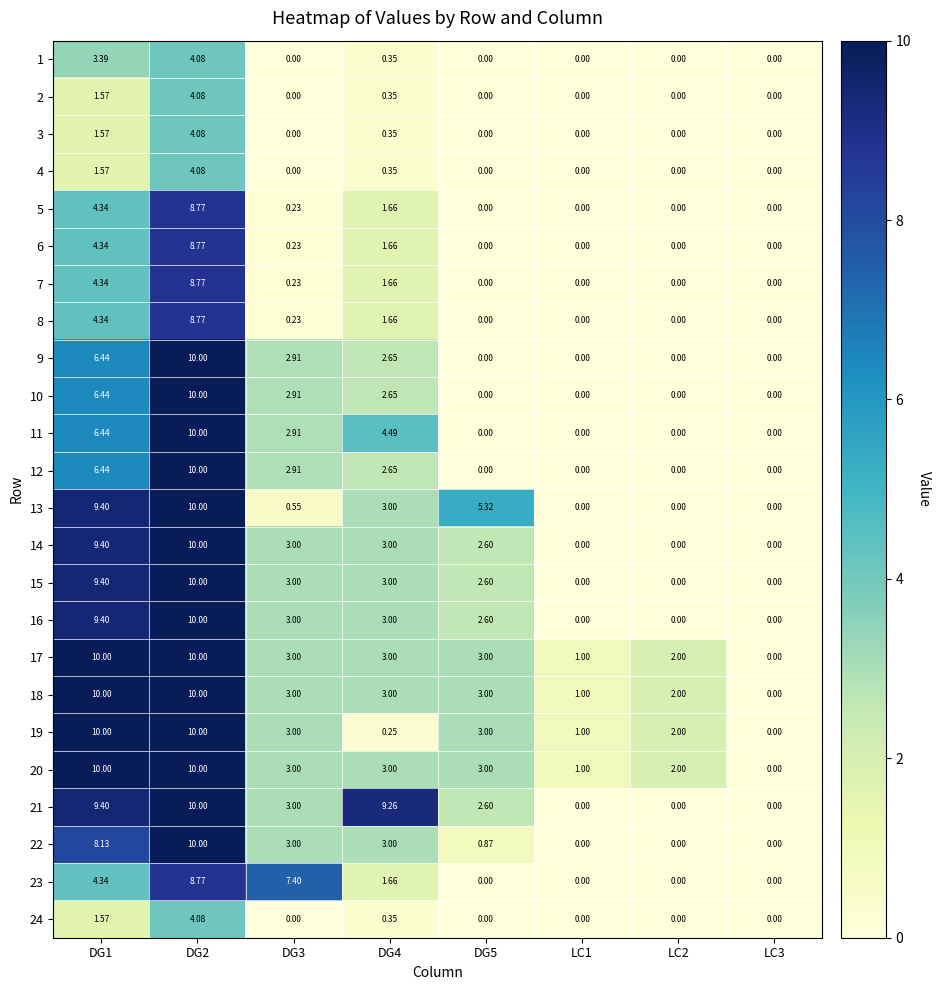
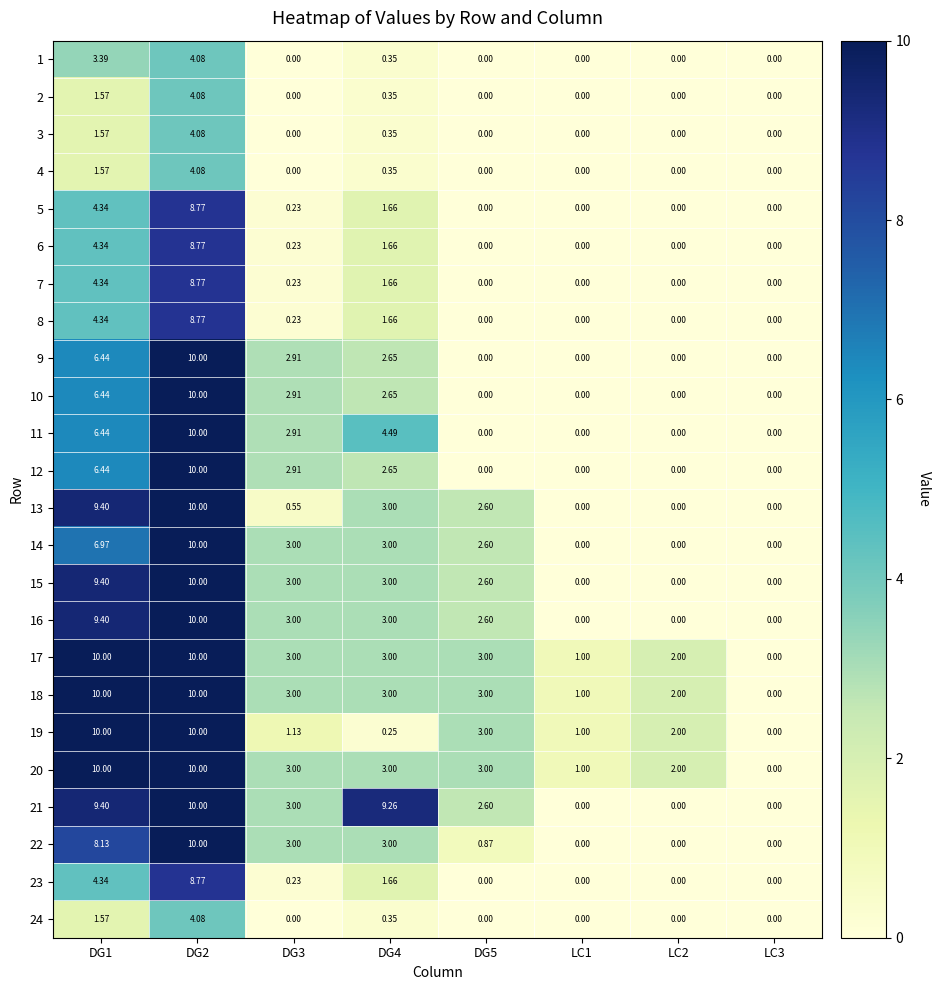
  {
    "1": {
      "DG1": 3.39,
      "DG2": 4.08,
      "DG3": 0.00,
      "DG4": 0.35,
      "DG5": 0.00,
      "LC1": 0.00,
      "LC2": 0.00,
      "LC3": 0.00
    },
    "2": {
      "DG1": 1.57,
      "DG2": 4.08,
      "DG3": 0.00,
      "DG4": 0.35,
      "DG5": 0.00,
      "LC1": 0.00,
      "LC2": 0.00,
      "LC3": 0.00
    },
    "3": {
      "DG1": 1.57,
      "DG2": 4.08,
      "DG3": 0.00,
      "DG4": 0.35,
      "DG5": 0.00,
      "LC1": 0.00,
      "LC2": 0.00,
      "LC3": 0.00
    },
    "4": {
      "DG1": 1.57,
      "DG2": 4.08,
      "DG3": 0.00,
      "DG4": 0.35,
      "DG5": 0.00,
      "LC1": 0.00,
      "LC2": 0.00,
      "LC3": 0.00
    },
    "5": {
      "DG1": 4.34,
      "DG2": 8.77,
      "DG3": 0.23,
      "DG4": 1.66,
      "DG5": 0.00,
      "LC1": 0.00,
      "LC2": 0.00,
      "LC3": 0.00
    },
    "6": {
      "DG1": 4.34,
      "DG2": 8.77,
      "DG3": 0.23,
      "DG4": 1.66,
      "DG5": 0.00,
      "LC1": 0.00,
      "LC2": 0.00,
      "LC3": 0.00
    },
    "7": {
      "DG1": 4.34,
      "DG2": 8.77,
      "DG3": 0.23,
      "DG4": 1.66,
      "DG5": 0.00,
      "LC1": 0.00,
      "LC2": 0.00,
      "LC3": 0.00
    },
    "8": {
      "DG1": 4.34,
      "DG2": 8.77,
      "DG3": 0.23,
      "DG4": 1.66,
      "DG5": 0.00,
      "LC1": 0.00,
      "LC2": 0.00,
      "LC3": 0.00
    },
    "9": {
      "DG1": 6.44,
      "DG2": 10.00,
      "DG3": 2.91,
      "DG4": 2.65,
      "DG5": 0.00,
      "LC1": 0.00,
      "LC2": 0.00,
      "LC3": 0.00
    },
    "10": {
      "DG1": 6.44,
      "DG2": 10.00,
      "DG3": 2.91,
      "DG4": 2.65,
      "DG5": 0.00,
      "LC1": 0.00,
      "LC2": 0.00,
      "LC3": 0.00
    },
    "11": {
      "DG1": 6.44,
      "DG2": 10.00,
      "DG3": 2.91,
      "DG4": 4.49,
      "DG5": 0.00,
      "LC1": 0.00,
      "LC2": 0.00,
      "LC3": 0.00
    },
    "12": {
      "DG1": 6.44,
      "DG2": 10.00,
      "DG3": 2.91,
      "DG4": 2.65,
      "DG5": 0.00,
      "LC1": 0.00,
      "LC2": 0.00,
      "LC3": 0.00
    },
    "13": {
      "DG1": 9.40,
      "DG2": 10.00,
      "DG3": 0.55,
      "DG4": 3.00,
-     "DG5": 5.32,
+     "DG5": 2.60,
      "LC1": 0.00,
      "LC2": 0.00,
      "LC3": 0.00
    },
    "14": {
-     "DG1": 9.40,
+     "DG1": 6.97,
      "DG2": 10.00,
      "DG3": 3.00,
      "DG4": 3.00,
      "DG5": 2.60,
      "LC1": 0.00,
      "LC2": 0.00,
      "LC3": 0.00
    },
    "15": {
      "DG1": 9.40,
      "DG2": 10.00,
      "DG3": 3.00,
      "DG4": 3.00,
      "DG5": 2.60,
      "LC1": 0.00,
      "LC2": 0.00,
      "LC3": 0.00
    },
    "16": {
      "DG1": 9.40,
      "DG2": 10.00,
      "DG3": 3.00,
      "DG4": 3.00,
      "DG5": 2.60,
      "LC1": 0.00,
      "LC2": 0.00,
      "LC3": 0.00
    },
    "17": {
      "DG1": 10.00,
      "DG2": 10.00,
      "DG3": 3.00,
      "DG4": 3.00,
      "DG5": 3.00,
      "LC1": 1.00,
      "LC2": 2.00,
      "LC3": 0.00
    },
    "18": {
      "DG1": 10.00,
      "DG2": 10.00,
      "DG3": 3.00,
      "DG4": 3.00,
      "DG5": 3.00,
      "LC1": 1.00,
      "LC2": 2.00,
      "LC3": 0.00
    },
    "19": {
      "DG1": 10.00,
      "DG2": 10.00,
-     "DG3": 3.00,
+     "DG3": 1.13,
      "DG4": 0.25,
      "DG5": 3.00,
      "LC1": 1.00,
      "LC2": 2.00,
      "LC3": 0.00
    },
    "20": {
      "DG1": 10.00,
      "DG2": 10.00,
      "DG3": 3.00,
      "DG4": 3.00,
      "DG5": 3.00,
      "LC1": 1.00,
      "LC2": 2.00,
      "LC3": 0.00
    },
    "21": {
      "DG1": 9.40,
      "DG2": 10.00,
      "DG3": 3.00,
      "DG4": 9.26,
      "DG5": 2.60,
      "LC1": 0.00,
      "LC2": 0.00,
      "LC3": 0.00
    },
    "22": {
      "DG1": 8.13,
      "DG2": 10.00,
      "DG3": 3.00,
      "DG4": 3.00,
      "DG5": 0.87,
      "LC1": 0.00,
      "LC2": 0.00,
      "LC3": 0.00
    },
    "23": {
      "DG1": 4.34,
      "DG2": 8.77,
-     "DG3": 7.40,
+     "DG3": 0.23,
      "DG4": 1.66,
      "DG5": 0.00,
      "LC1": 0.00,
      "LC2": 0.00,
      "LC3": 0.00
    },
    "24": {
      "DG1": 1.57,
      "DG2": 4.08,
      "DG3": 0.00,
      "DG4": 0.35,
      "DG5": 0.00,
      "LC1": 0.00,
      "LC2": 0.00,
      "LC3": 0.00
    }
  }
